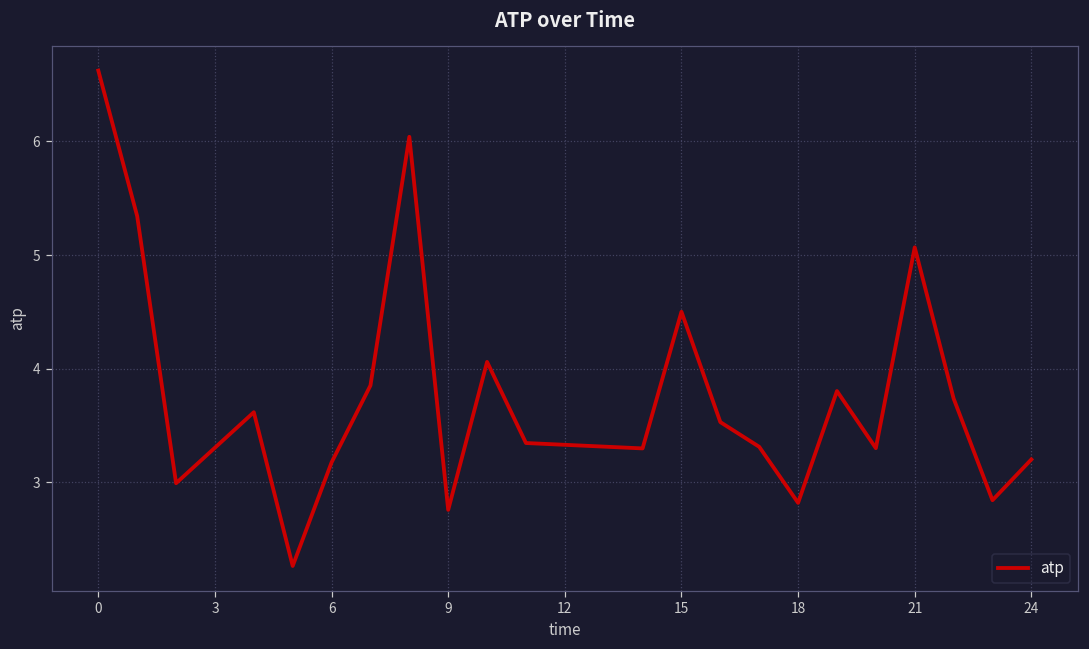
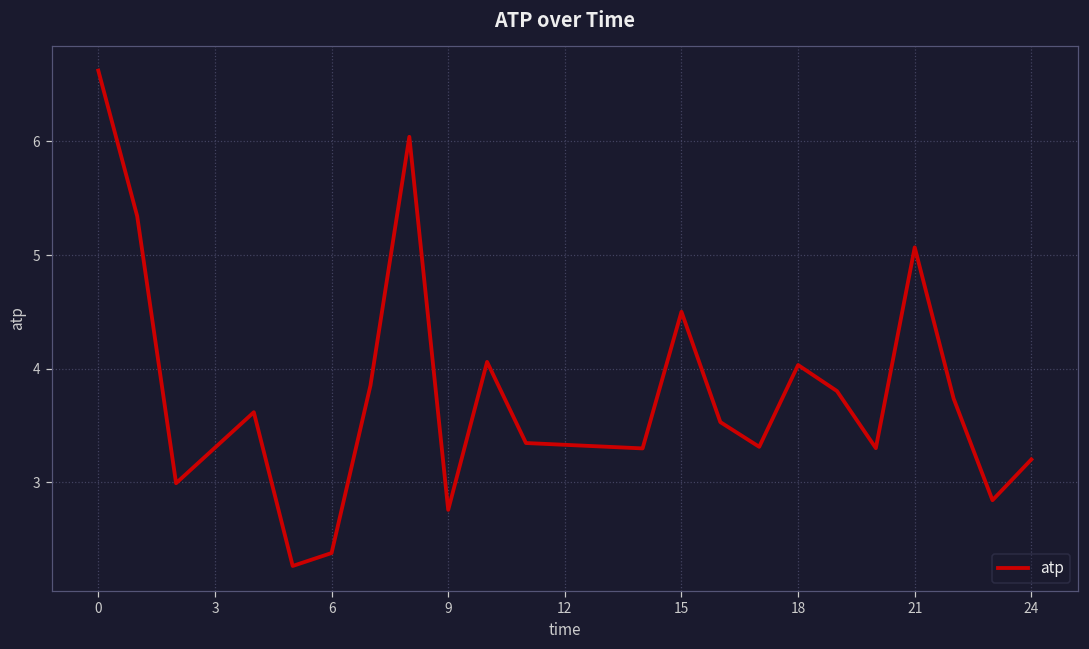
  {
    "0": 6.62,
-   "6": 3.17,
+   "6": 2.38,
    "9": 2.76,
    "15": 4.50,
-   "18": 2.82,
+   "18": 4.03,
    "21": 5.07,
    "24": 3.20
  }
